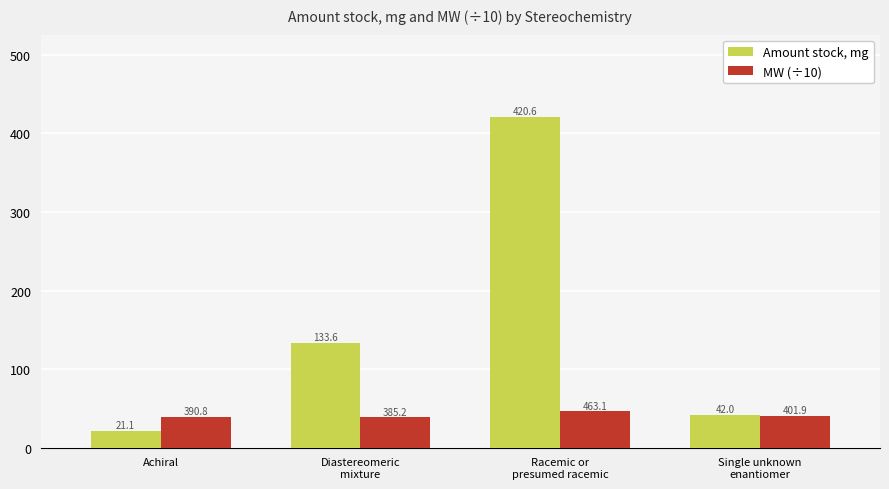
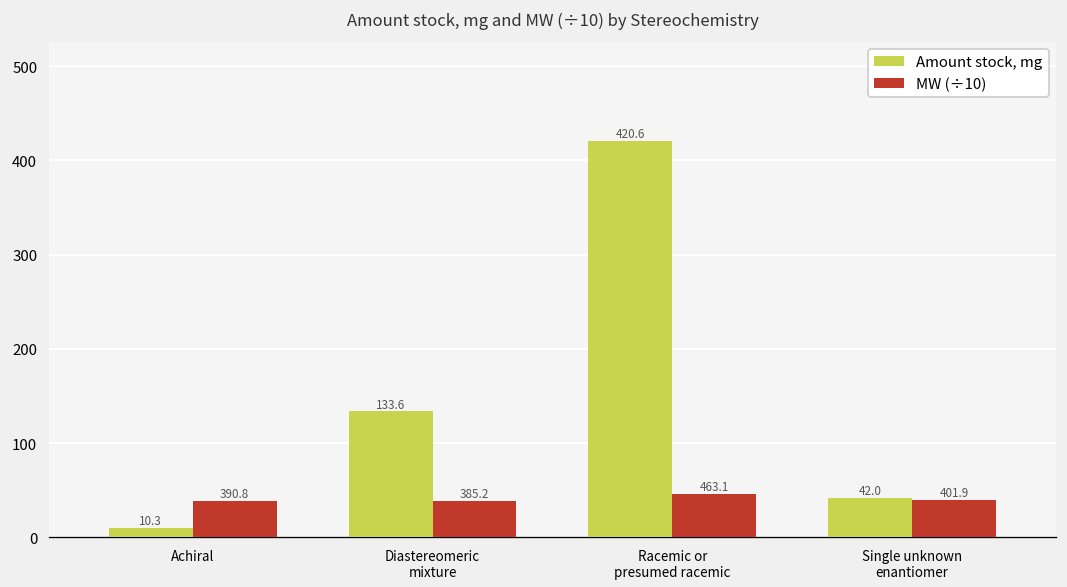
  {
    "Amount stock, mg": {
-     "Achiral": 21.1,
+     "Achiral": 10.3,
      "Diastereomeric mixture": 133.6,
      "Racemic or presumed racemic": 420.6,
      "Single unknown enantiomer": 42.0
    }
  }
